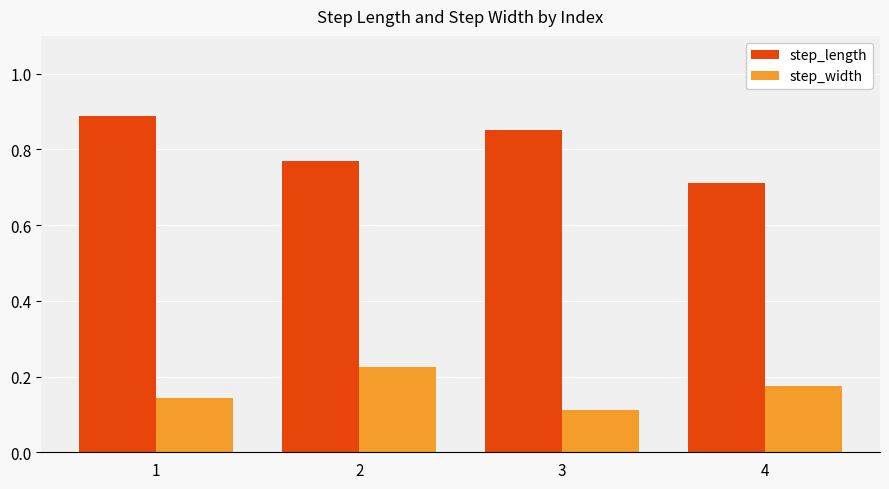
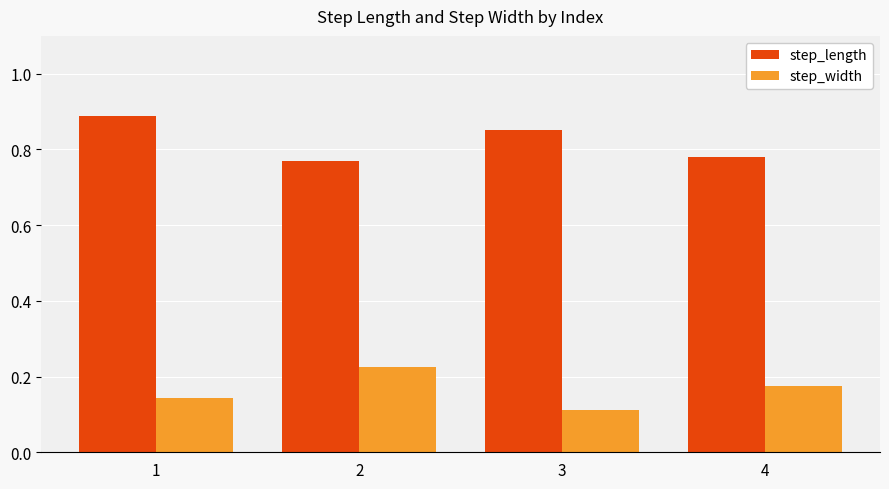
  {
    "step_length": {
      "1": 0.89,
      "2": 0.77,
      "3": 0.85,
-     "4": 0.71
+     "4": 0.78
    },
    "step_width": {
      "1": 0.14,
      "2": 0.23,
      "3": 0.11,
      "4": 0.18
    }
  }
